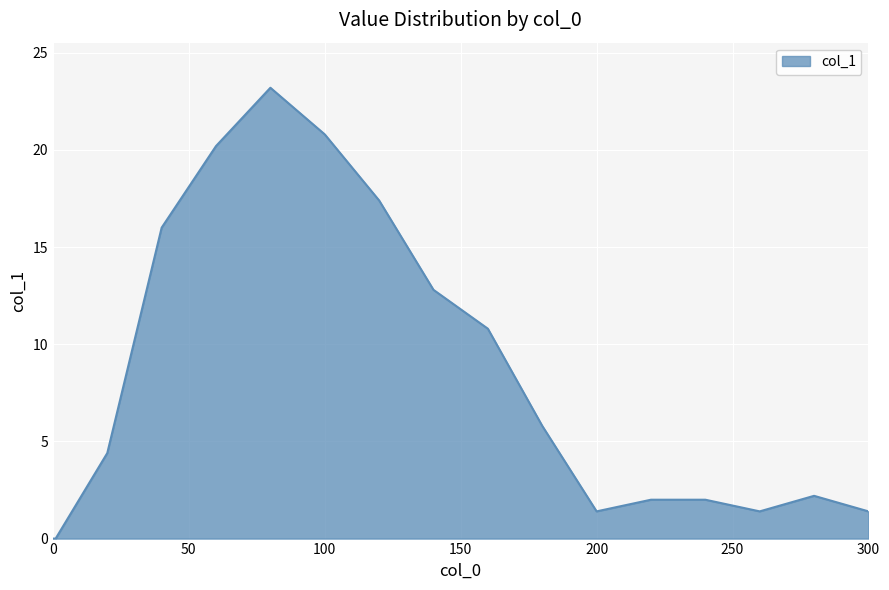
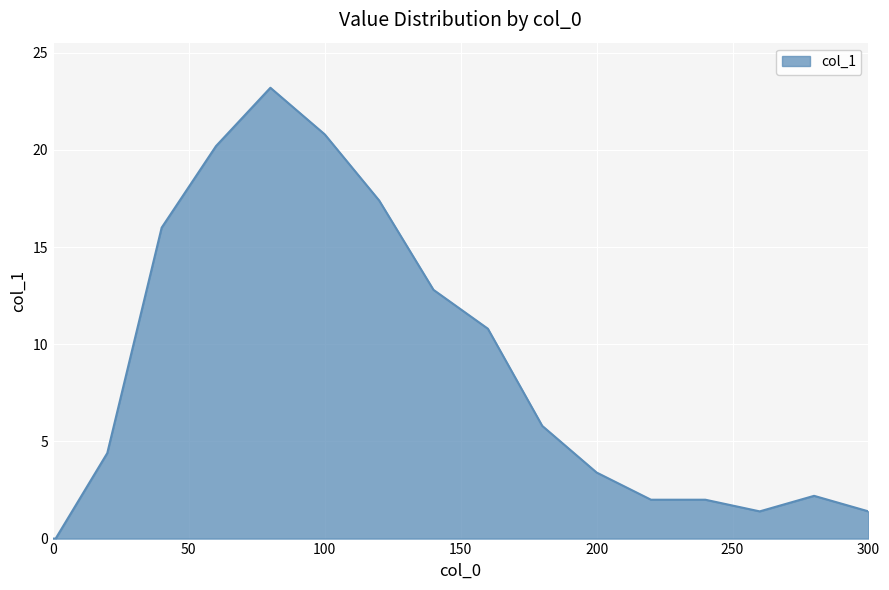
  {
    "0": 0.0,
    "100": 20.8,
-   "200": 1.4,
+   "200": 3.4,
    "300": 1.4
  }
